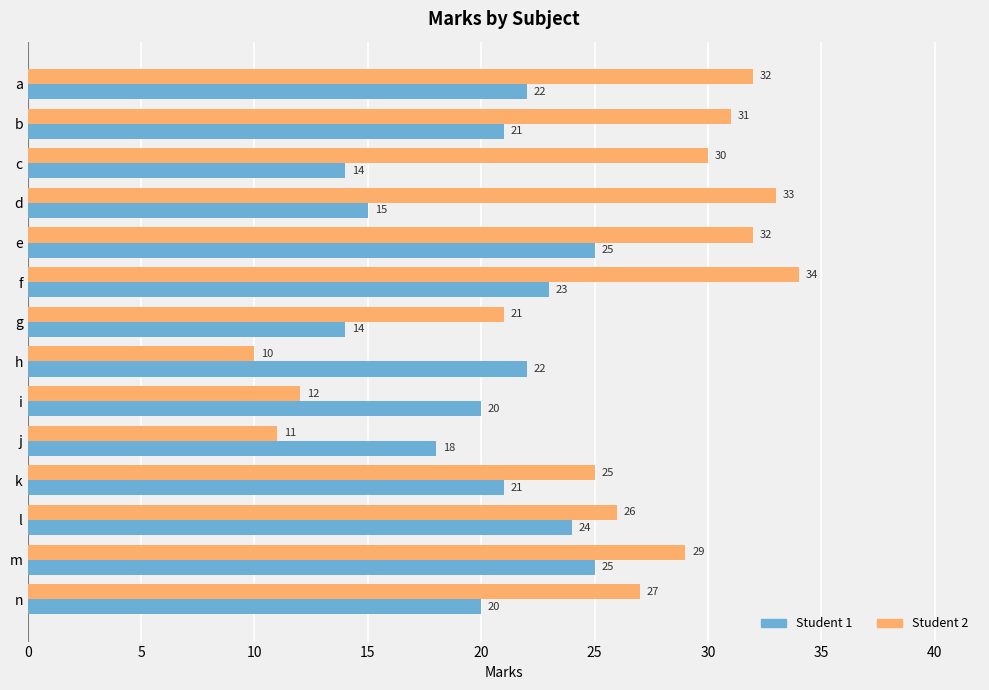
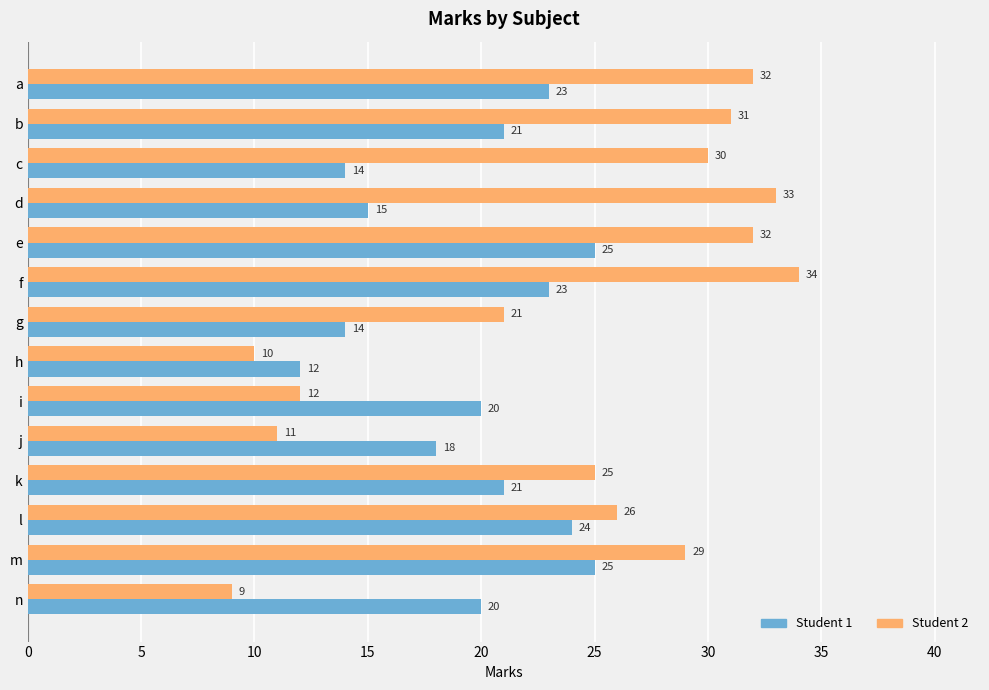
  {
    "Student 1": {
-     "a": 22,
+     "a": 23,
      "b": 21,
      "c": 14,
      "d": 15,
      "e": 25,
      "f": 23,
      "g": 14,
-     "h": 22,
+     "h": 12,
      "i": 20,
      "j": 18,
      "k": 21,
      "l": 24,
      "m": 25,
      "n": 20
    },
    "Student 2": {
      "a": 32,
      "b": 31,
      "c": 30,
      "d": 33,
      "e": 32,
      "f": 34,
      "g": 21,
      "h": 10,
      "i": 12,
      "j": 11,
      "k": 25,
      "l": 26,
      "m": 29,
-     "n": 27
+     "n": 9
    }
  }
